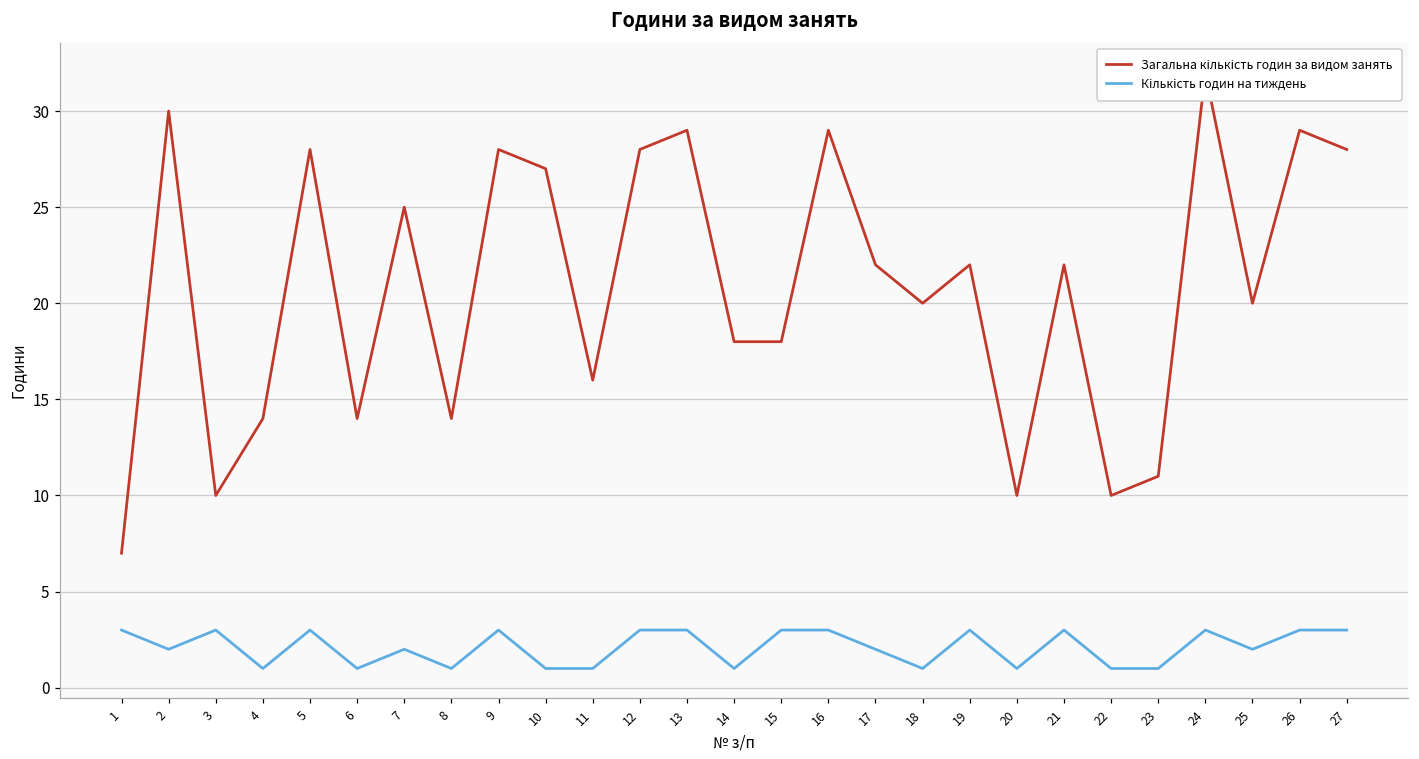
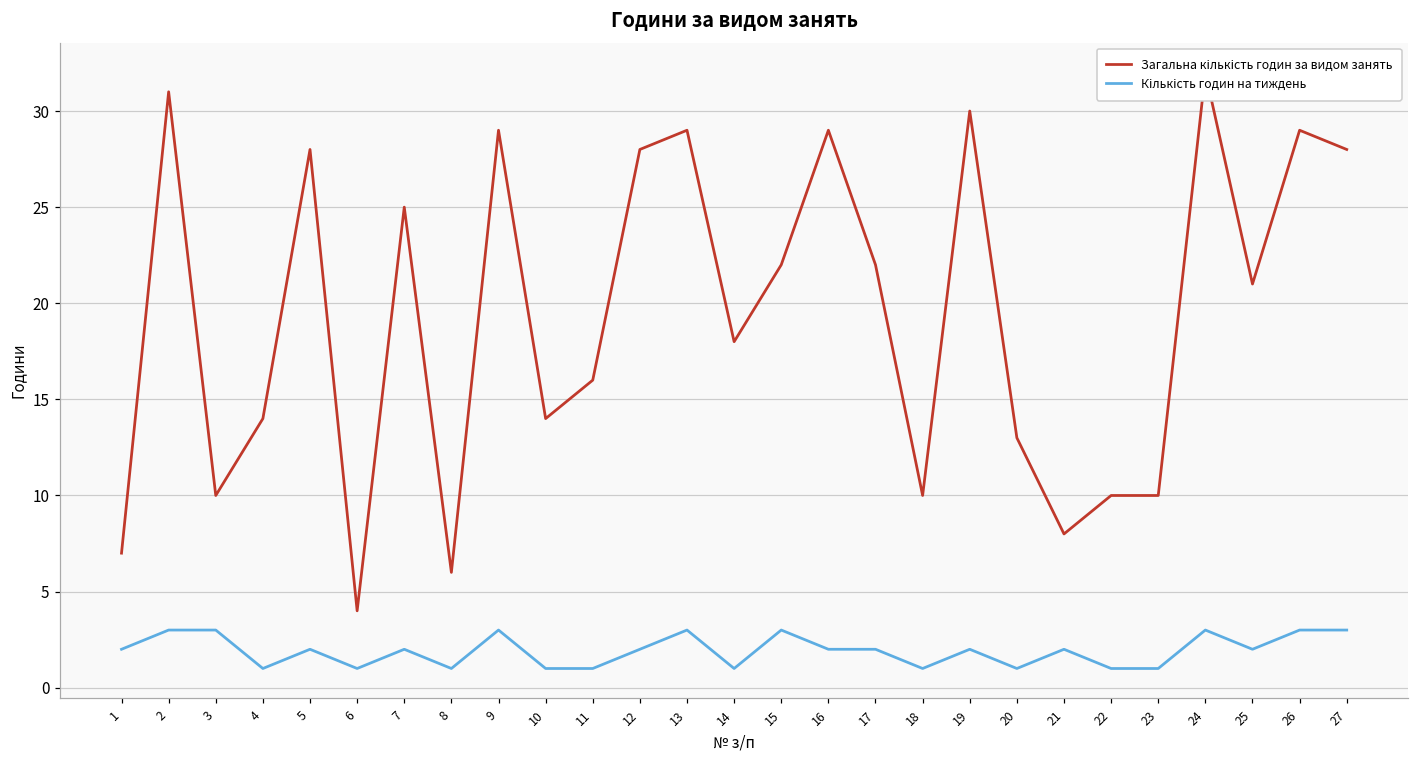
  {
    "Загальна кількість годин за видом занять": {
      "1": 7,
-     "2": 30,
+     "2": 31,
      "3": 10,
      "4": 14,
      "5": 28,
-     "6": 14,
+     "6": 4,
      "7": 25,
-     "8": 14,
-     "9": 28,
-     "10": 27,
+     "8": 6,
+     "9": 29,
+     "10": 14,
      "11": 16,
      "12": 28,
      "13": 29,
      "14": 18,
-     "15": 18,
+     "15": 22,
      "16": 29,
      "17": 22,
-     "18": 20,
-     "19": 22,
-     "20": 10,
-     "21": 22,
+     "18": 10,
+     "19": 30,
+     "20": 13,
+     "21": 8,
      "22": 10,
-     "23": 11,
-     "25": 20,
+     "23": 10,
+     "25": 21,
      "26": 29,
      "27": 28
    },
    "Кількість годин на тиждень": {
-     "1": 3,
-     "2": 2,
+     "1": 2,
+     "2": 3,
      "3": 3,
      "4": 1,
-     "5": 3,
+     "5": 2,
      "6": 1,
      "7": 2,
      "8": 1,
      "9": 3,
      "10": 1,
      "11": 1,
-     "12": 3,
+     "12": 2,
      "13": 3,
      "14": 1,
      "15": 3,
-     "16": 3,
+     "16": 2,
      "17": 2,
      "18": 1,
-     "19": 3,
+     "19": 2,
      "20": 1,
-     "21": 3,
+     "21": 2,
      "22": 1,
      "23": 1,
      "24": 3,
      "25": 2,
      "26": 3,
      "27": 3
    }
  }
